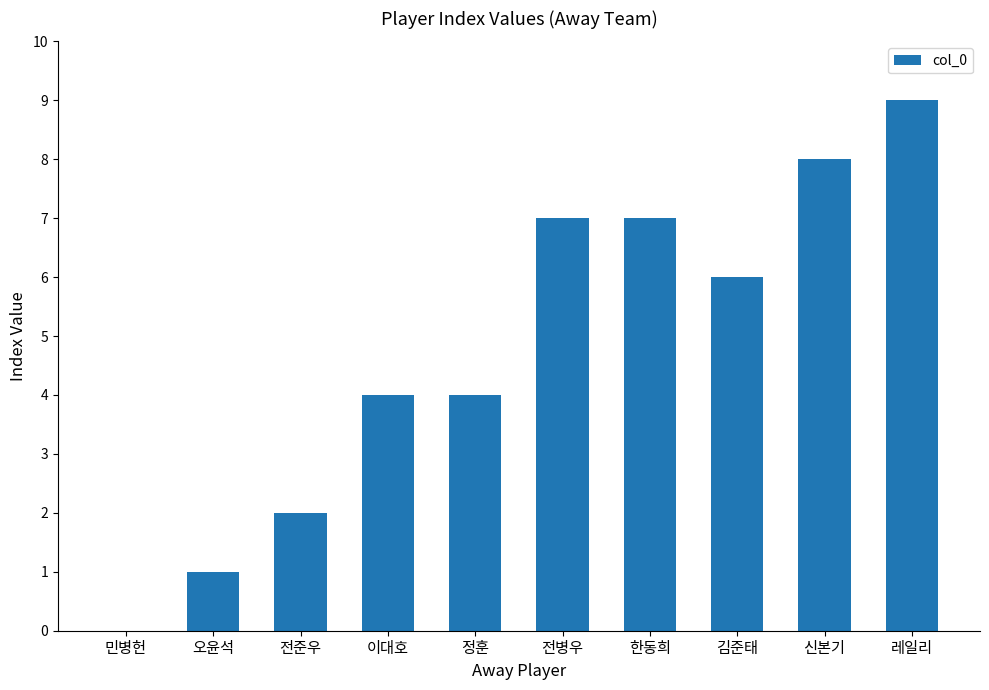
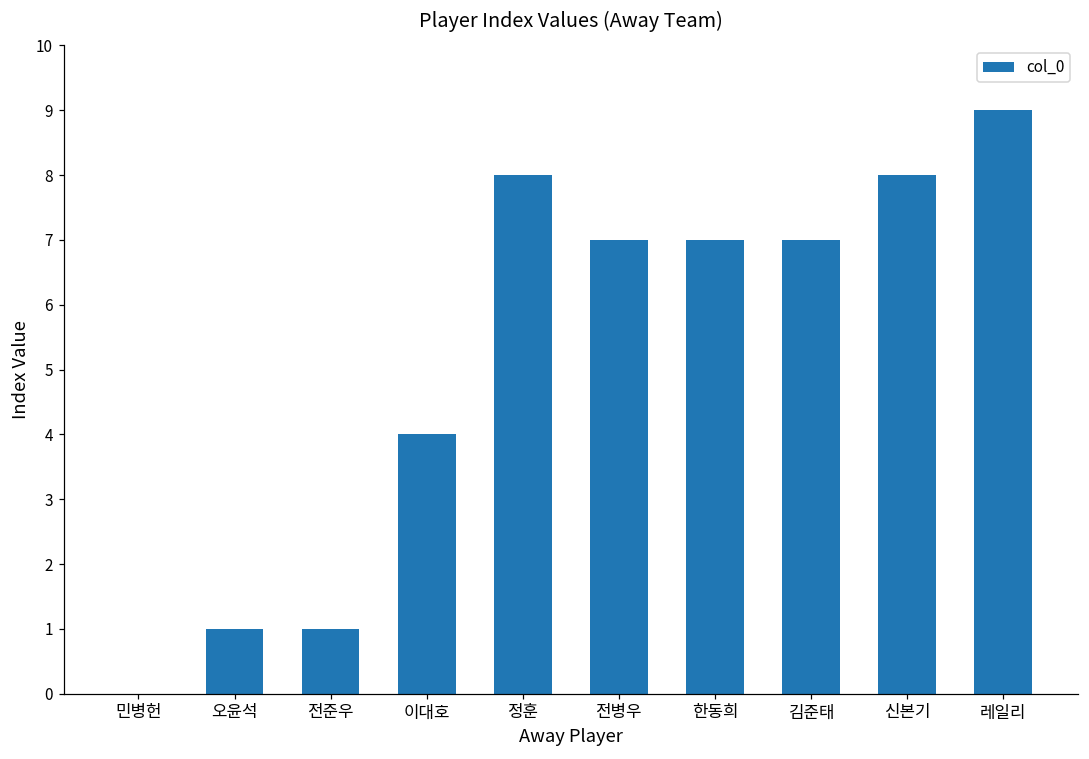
  {
    "민병헌": 0,
    "오윤석": 1,
-   "전준우": 2,
+   "전준우": 1,
    "이대호": 4,
-   "정훈": 4,
+   "정훈": 8,
    "전병우": 7,
    "한동희": 7,
-   "김준태": 6,
+   "김준태": 7,
    "신본기": 8,
    "레일리": 9
  }
